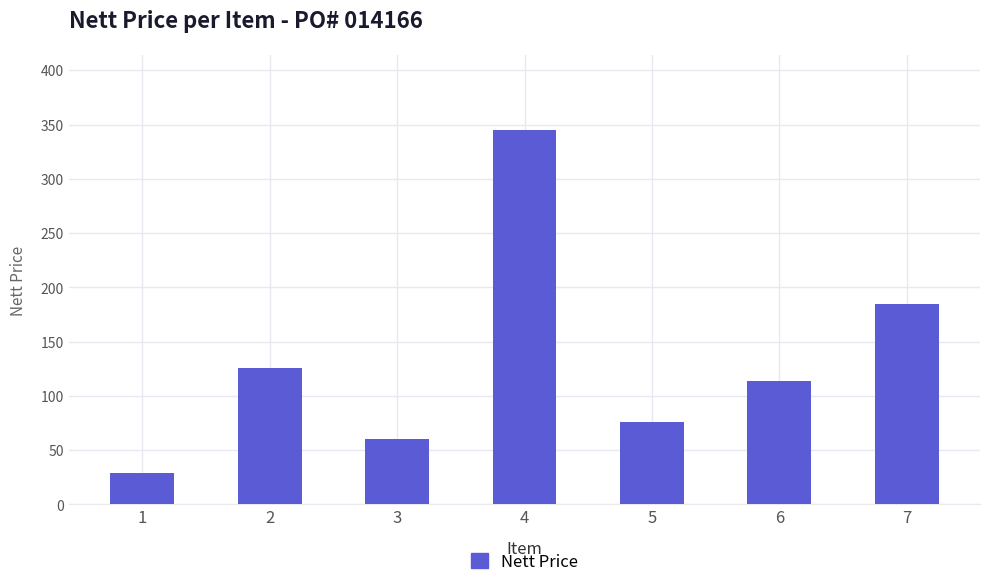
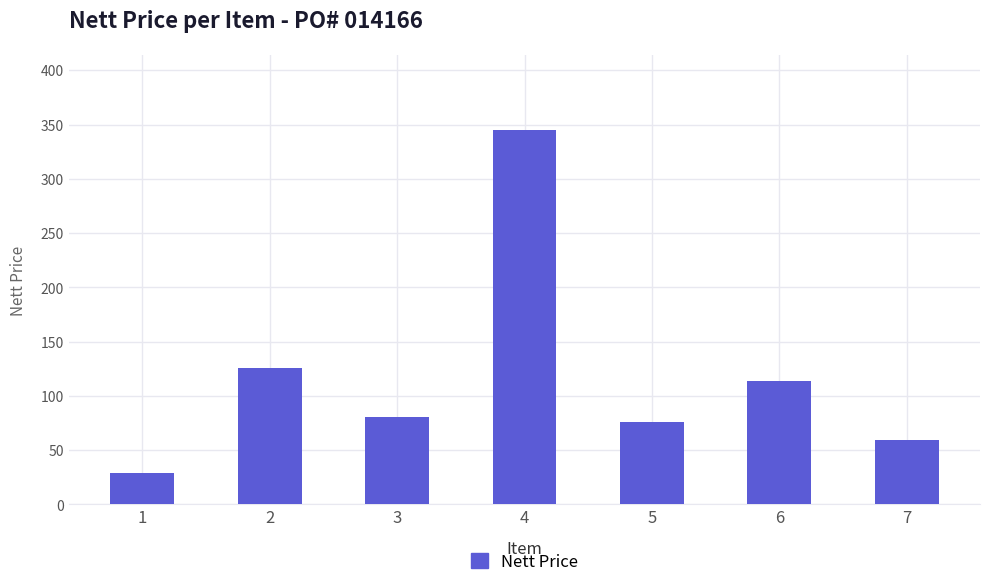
  {
    "1": 29,
    "2": 125,
-   "3": 60,
+   "3": 80,
    "4": 345,
    "5": 76,
    "6": 114,
-   "7": 185
+   "7": 59
  }
